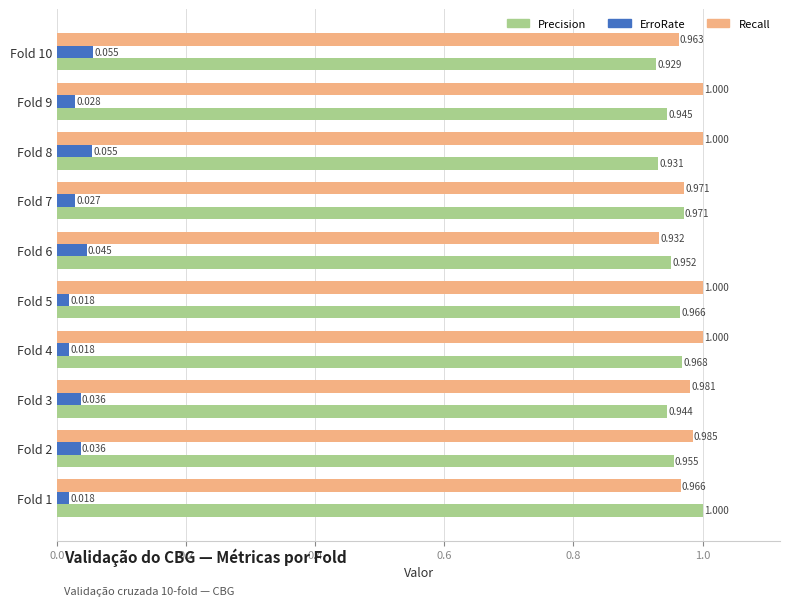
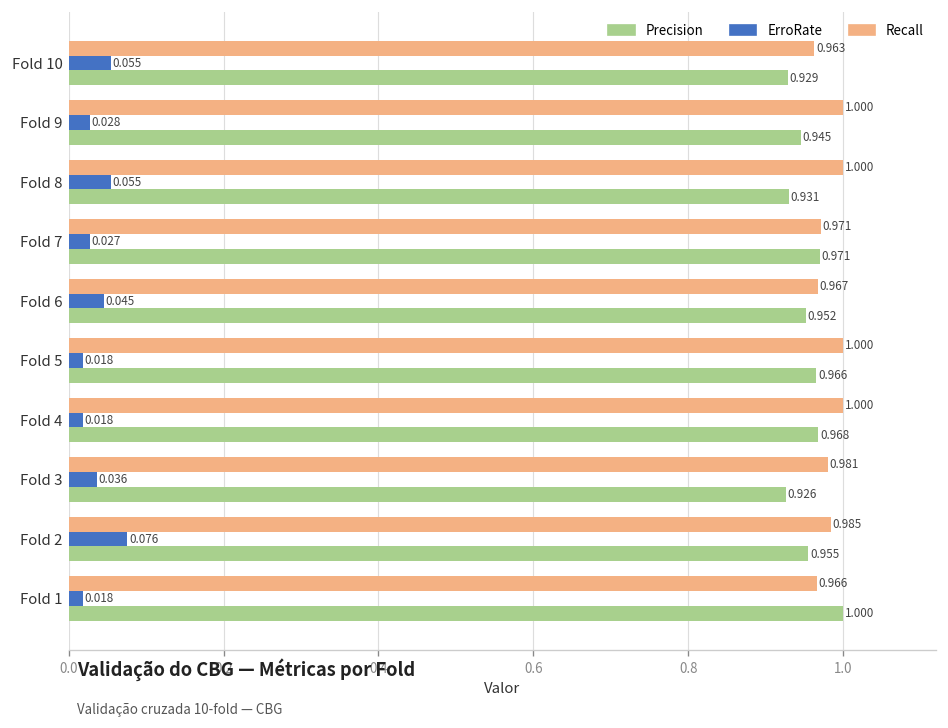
  {
    "Precision": {
      "Fold 10": 0.929,
      "Fold 9": 0.945,
      "Fold 8": 0.931,
      "Fold 7": 0.971,
      "Fold 6": 0.952,
      "Fold 5": 0.966,
      "Fold 4": 0.968,
-     "Fold 3": 0.944,
+     "Fold 3": 0.926,
      "Fold 2": 0.955,
      "Fold 1": 1.000
    },
    "ErroRate": {
      "Fold 10": 0.055,
      "Fold 9": 0.028,
      "Fold 8": 0.055,
      "Fold 7": 0.027,
      "Fold 6": 0.045,
      "Fold 5": 0.018,
      "Fold 4": 0.018,
      "Fold 3": 0.036,
-     "Fold 2": 0.036,
+     "Fold 2": 0.076,
      "Fold 1": 0.018
    },
    "Recall": {
      "Fold 10": 0.963,
      "Fold 9": 1.000,
      "Fold 8": 1.000,
      "Fold 7": 0.971,
-     "Fold 6": 0.932,
+     "Fold 6": 0.967,
      "Fold 5": 1.000,
      "Fold 4": 1.000,
      "Fold 3": 0.981,
      "Fold 2": 0.985,
      "Fold 1": 0.966
    }
  }
